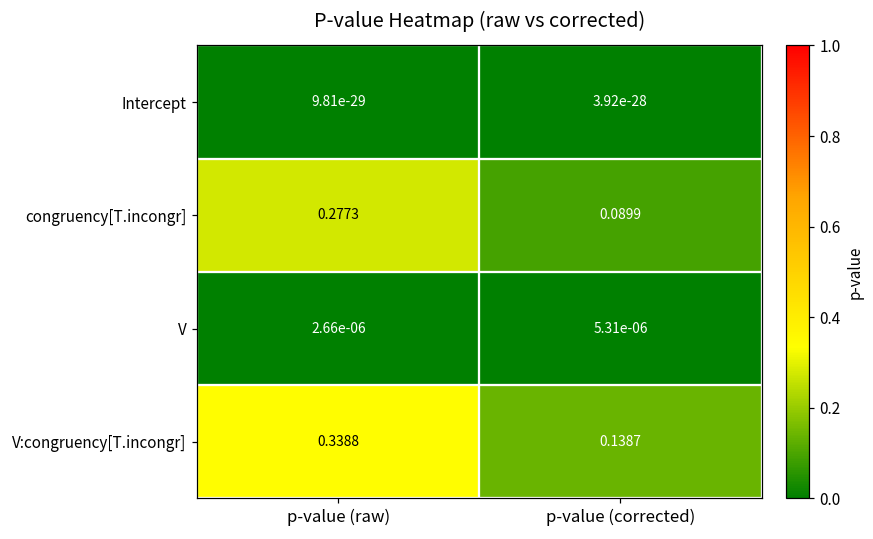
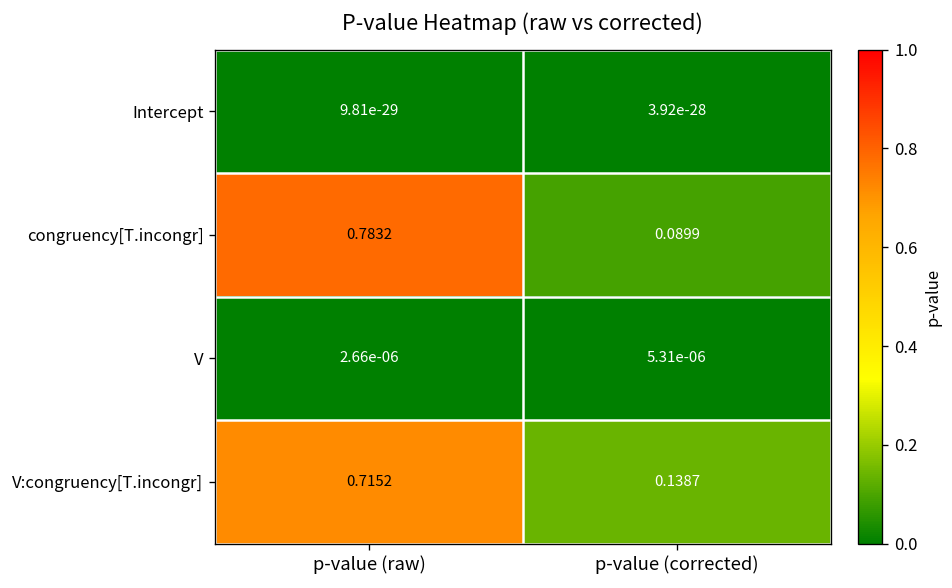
  {
    "Intercept": {
      "p-value (raw)": "9.81e-29",
      "p-value (corrected)": "3.92e-28"
    },
    "congruency[T.incongr]": {
-     "p-value (raw)": "0.2773",
+     "p-value (raw)": "0.7832",
      "p-value (corrected)": "0.0899"
    },
    "V": {
      "p-value (raw)": "2.66e-06",
      "p-value (corrected)": "5.31e-06"
    },
    "V:congruency[T.incongr]": {
-     "p-value (raw)": "0.3388",
+     "p-value (raw)": "0.7152",
      "p-value (corrected)": "0.1387"
    }
  }
